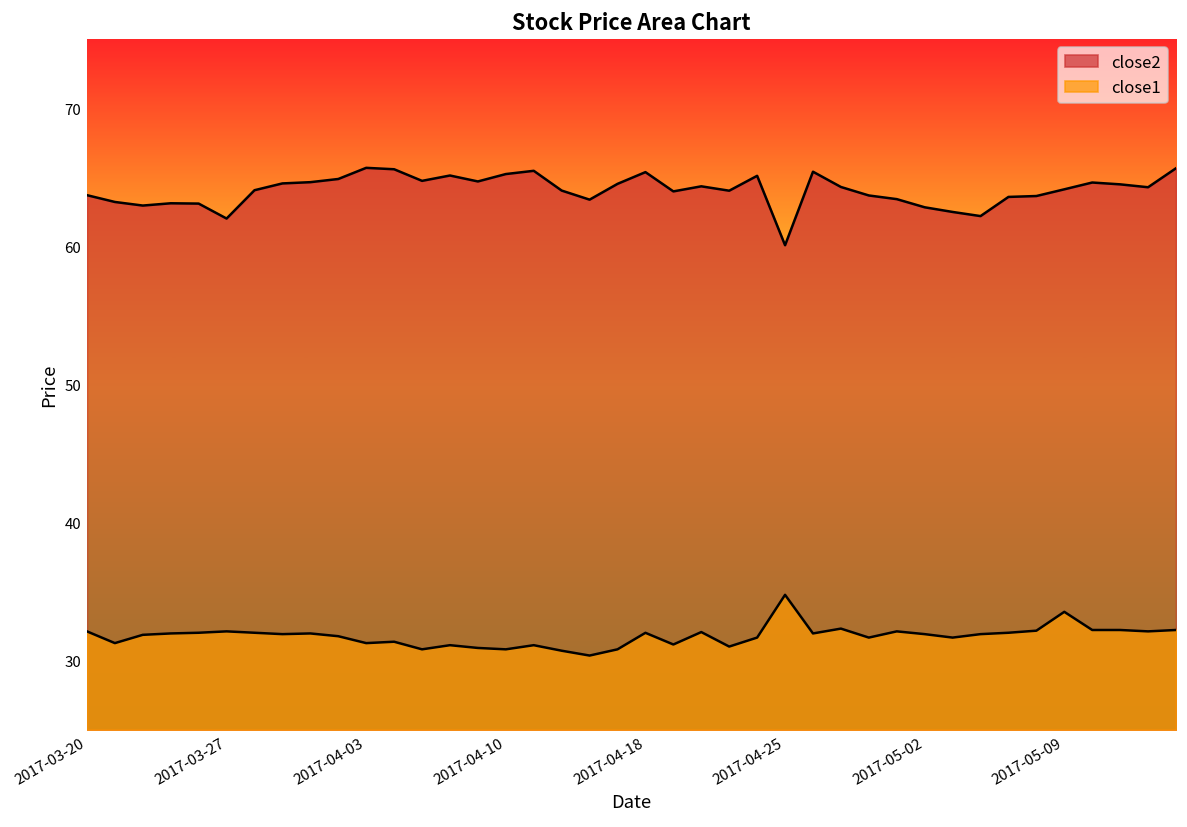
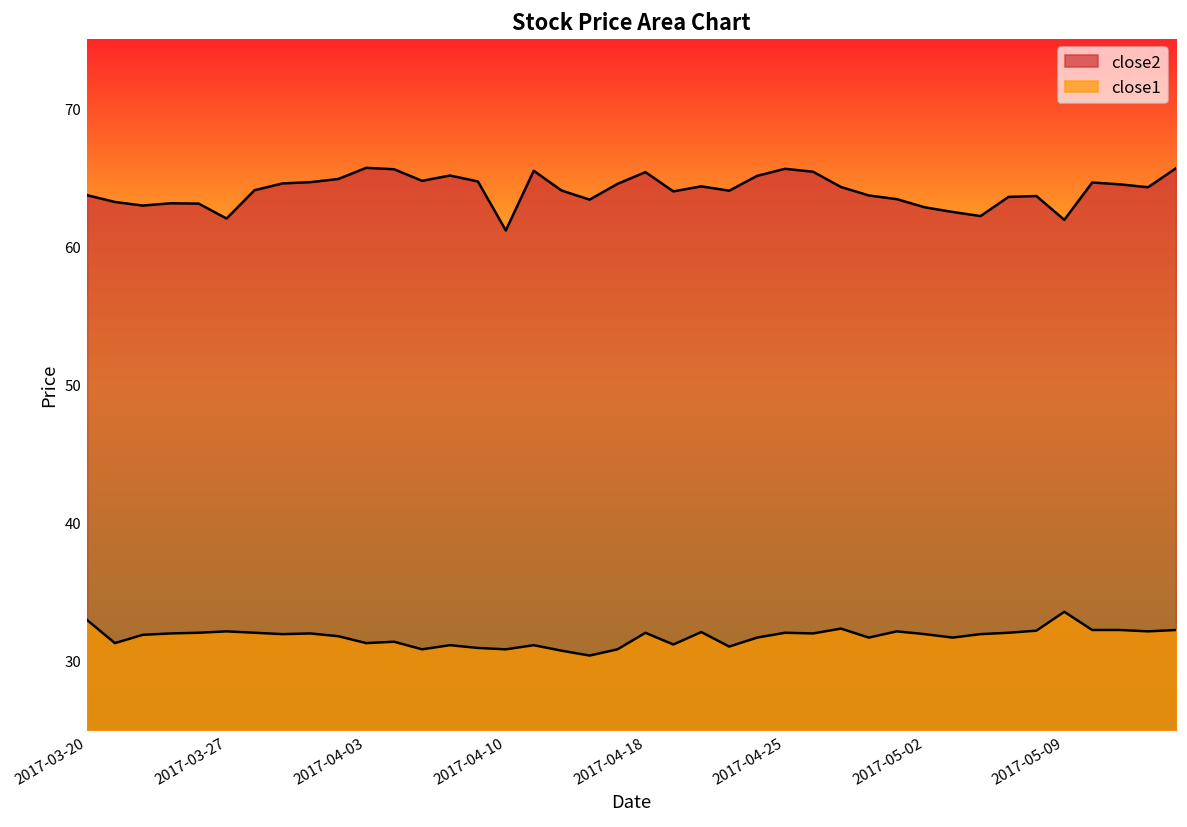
  {
    "close2": {
      "2017-03-20": 63.7,
      "2017-03-27": 62.0,
      "2017-04-03": 65.7,
-     "2017-04-10": 65.2,
+     "2017-04-10": 61.1,
      "2017-04-18": 65.4,
-     "2017-04-25": 60.1,
+     "2017-04-25": 65.6,
      "2017-05-02": 62.8,
-     "2017-05-09": 64.1
+     "2017-05-09": 61.9
    },
    "close1": {
-     "2017-03-20": 32.1,
+     "2017-03-20": 33.0,
      "2017-03-27": 32.1,
      "2017-04-03": 31.3,
      "2017-04-10": 30.8,
      "2017-04-18": 32.0,
-     "2017-04-25": 34.8,
+     "2017-04-25": 32.0,
      "2017-05-02": 31.9,
      "2017-05-09": 33.5
    }
  }
